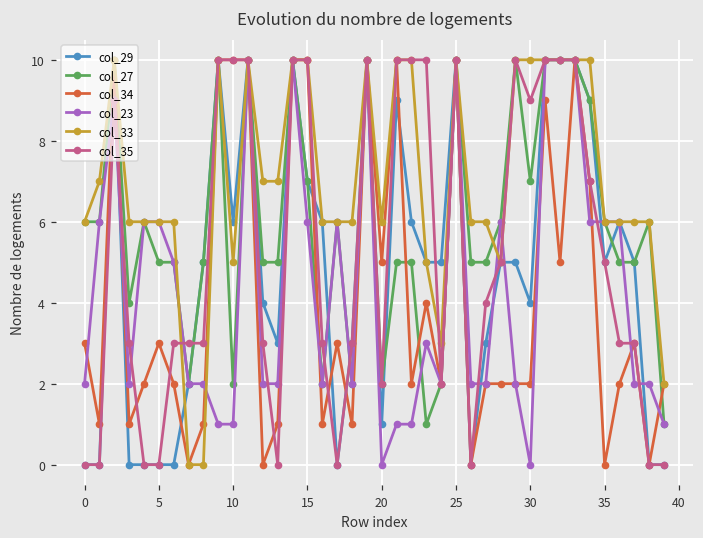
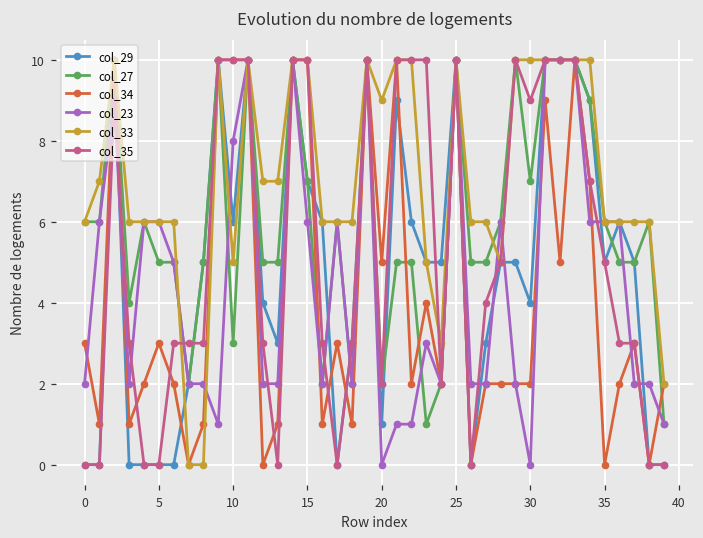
  {
    "col_29": {
      "10": 6,
      "20": 1,
      "30": 4
    },
    "col_27": {
      "5": 5,
-     "10": 2,
+     "10": 3,
      "30": 7
    },
    "col_34": {
      "0": 3,
      "5": 3,
      "20": 5,
      "30": 2,
      "35": 0
    },
    "col_23": {
      "0": 2,
-     "10": 1,
+     "10": 8,
      "15": 6,
      "20": 0,
      "30": 0
    },
    "col_33": {
      "10": 5,
-     "20": 6,
+     "20": 9,
      "30": 10
    },
    "col_35": {
      "30": 9
    }
  }
